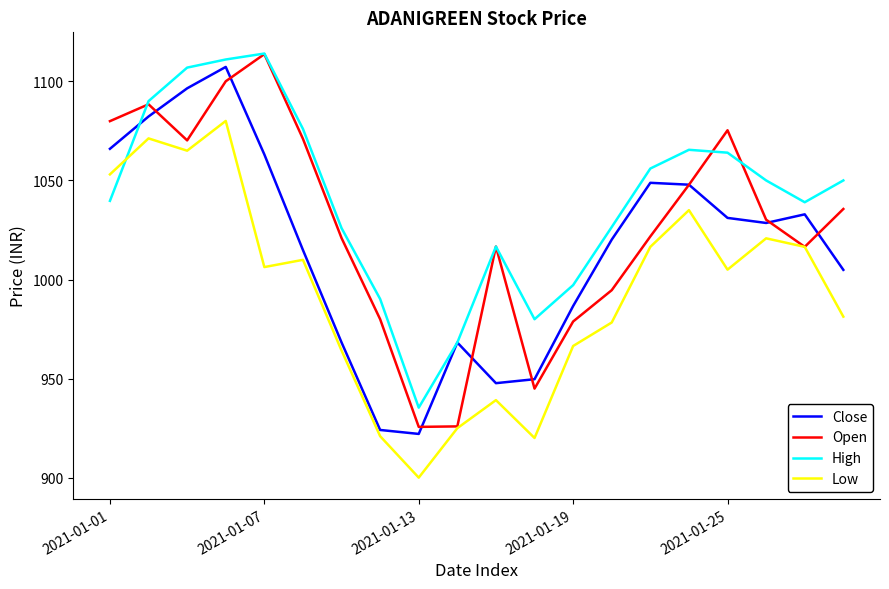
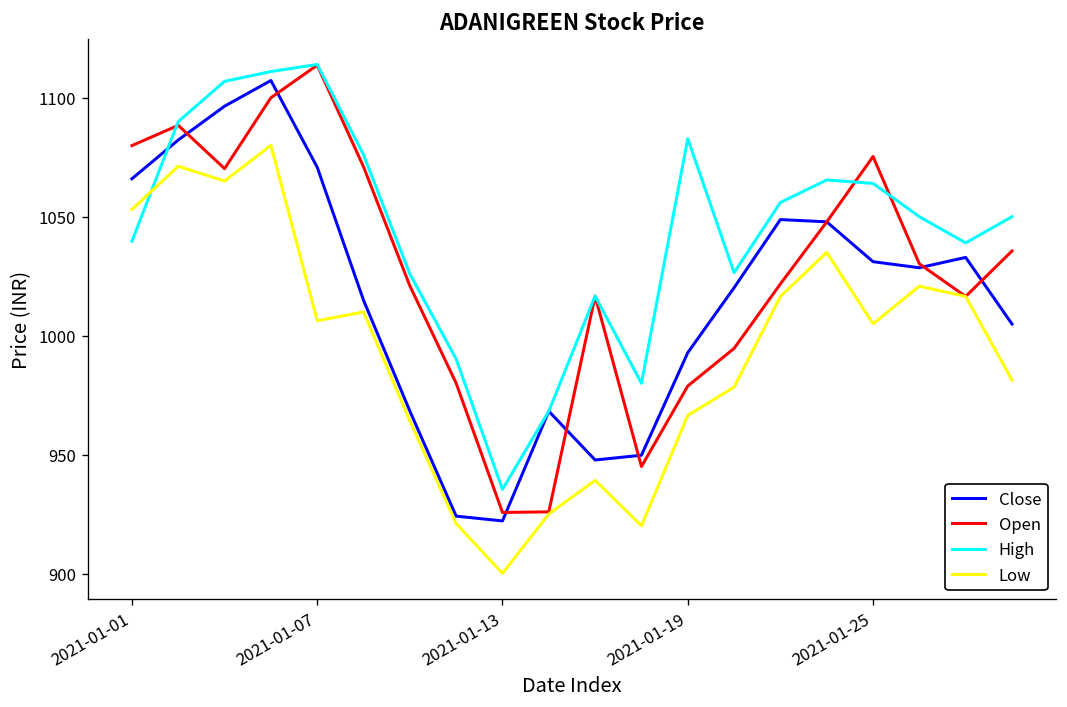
  {
    "Close": {
      "2021-01-01": 1066,
-     "2021-01-07": 1063,
+     "2021-01-07": 1071,
      "2021-01-13": 922,
-     "2021-01-19": 987,
+     "2021-01-19": 993,
      "2021-01-25": 1031
    },
    "Open": {
      "2021-01-01": 1080,
      "2021-01-13": 926,
      "2021-01-19": 979,
      "2021-01-25": 1075
    },
    "High": {
      "2021-01-01": 1040,
      "2021-01-13": 935,
-     "2021-01-19": 997,
+     "2021-01-19": 1083,
      "2021-01-25": 1064
    },
    "Low": {
      "2021-01-01": 1053,
      "2021-01-07": 1006,
      "2021-01-13": 900,
      "2021-01-19": 967,
      "2021-01-25": 1005
    }
  }
